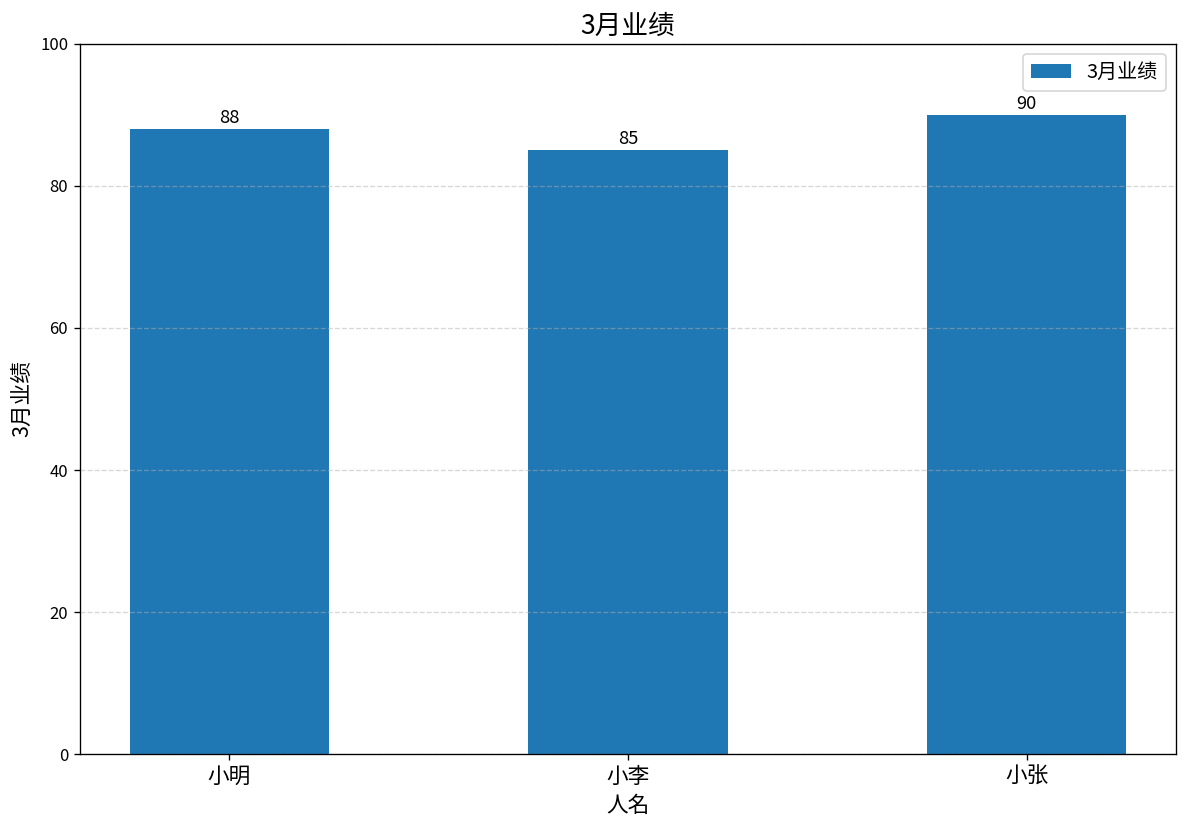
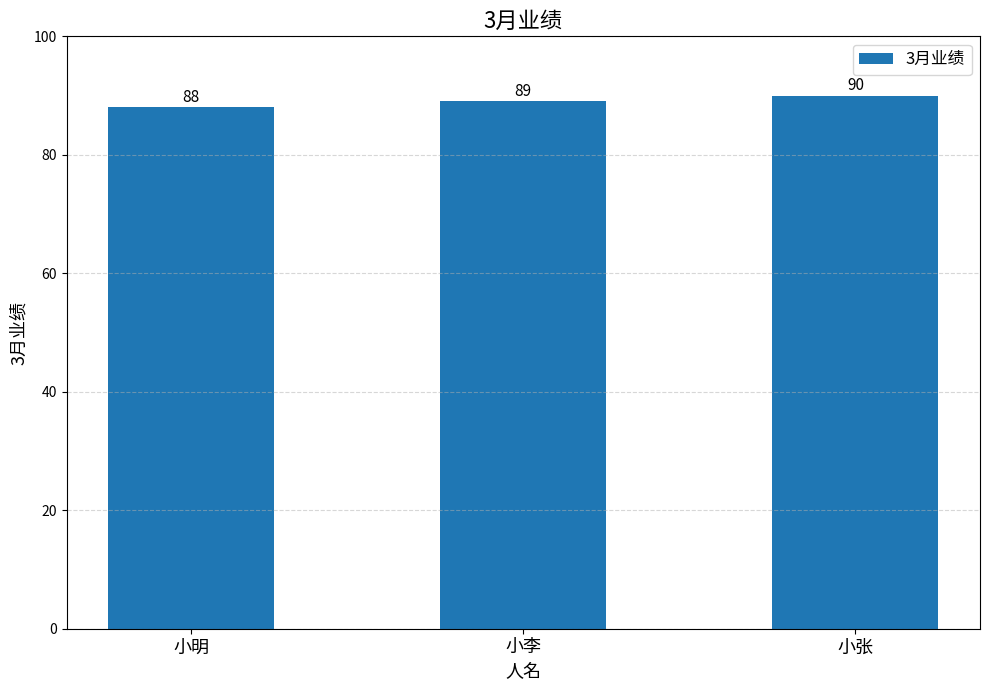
  {
    "小明": 88,
-   "小李": 85,
+   "小李": 89,
    "小张": 90
  }
